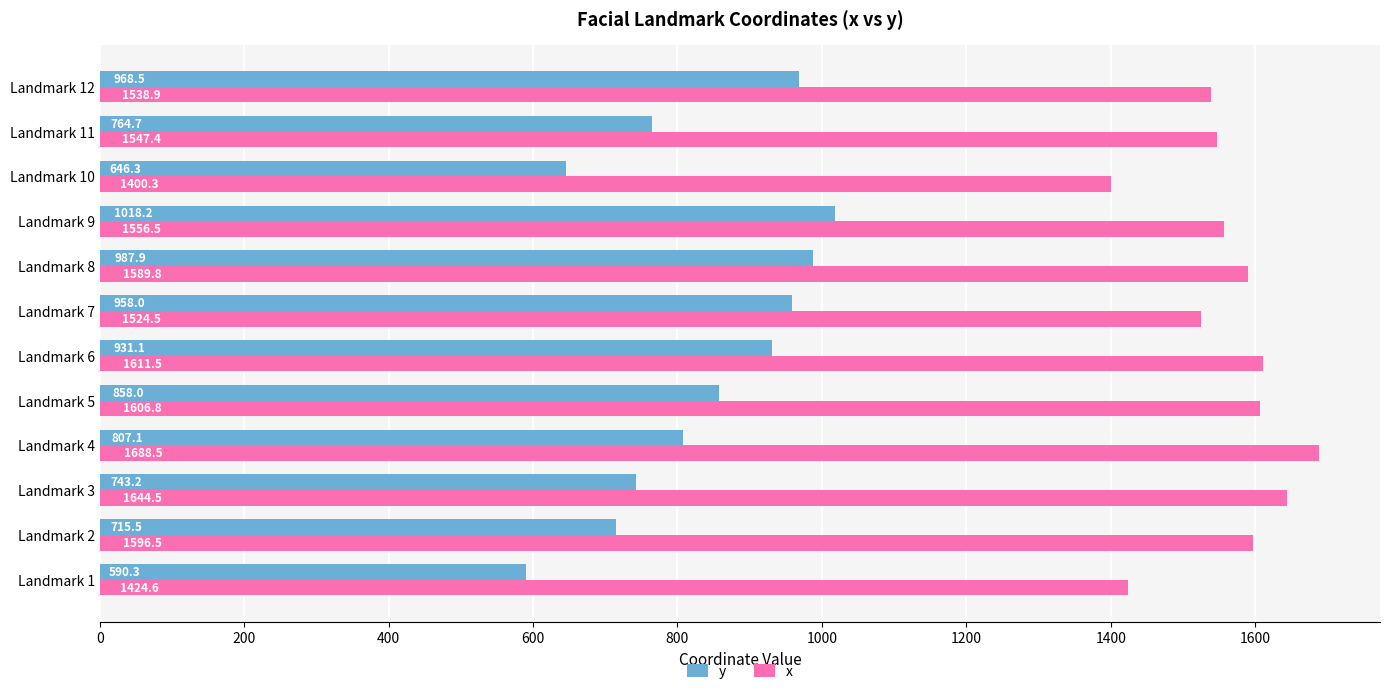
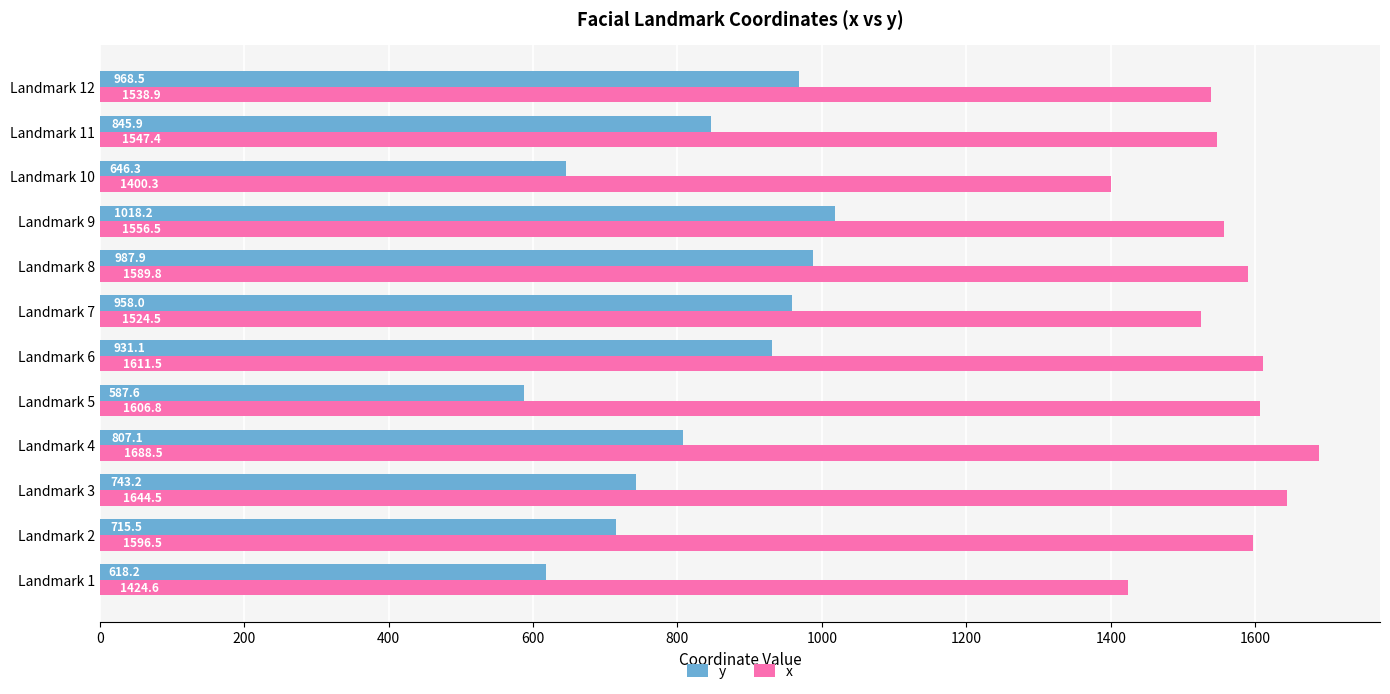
  {
    "y": {
      "Landmark 12": 968.5,
-     "Landmark 11": 764.7,
+     "Landmark 11": 845.9,
      "Landmark 10": 646.3,
      "Landmark 9": 1018.2,
      "Landmark 8": 987.9,
      "Landmark 7": 958.0,
      "Landmark 6": 931.1,
-     "Landmark 5": 858.0,
+     "Landmark 5": 587.6,
      "Landmark 4": 807.1,
      "Landmark 3": 743.2,
      "Landmark 2": 715.5,
-     "Landmark 1": 590.3
+     "Landmark 1": 618.2
    },
    "x": {
      "Landmark 12": 1538.9,
      "Landmark 11": 1547.4,
      "Landmark 10": 1400.3,
      "Landmark 9": 1556.5,
      "Landmark 8": 1589.8,
      "Landmark 7": 1524.5,
      "Landmark 6": 1611.5,
      "Landmark 5": 1606.8,
      "Landmark 4": 1688.5,
      "Landmark 3": 1644.5,
      "Landmark 2": 1596.5,
      "Landmark 1": 1424.6
    }
  }
